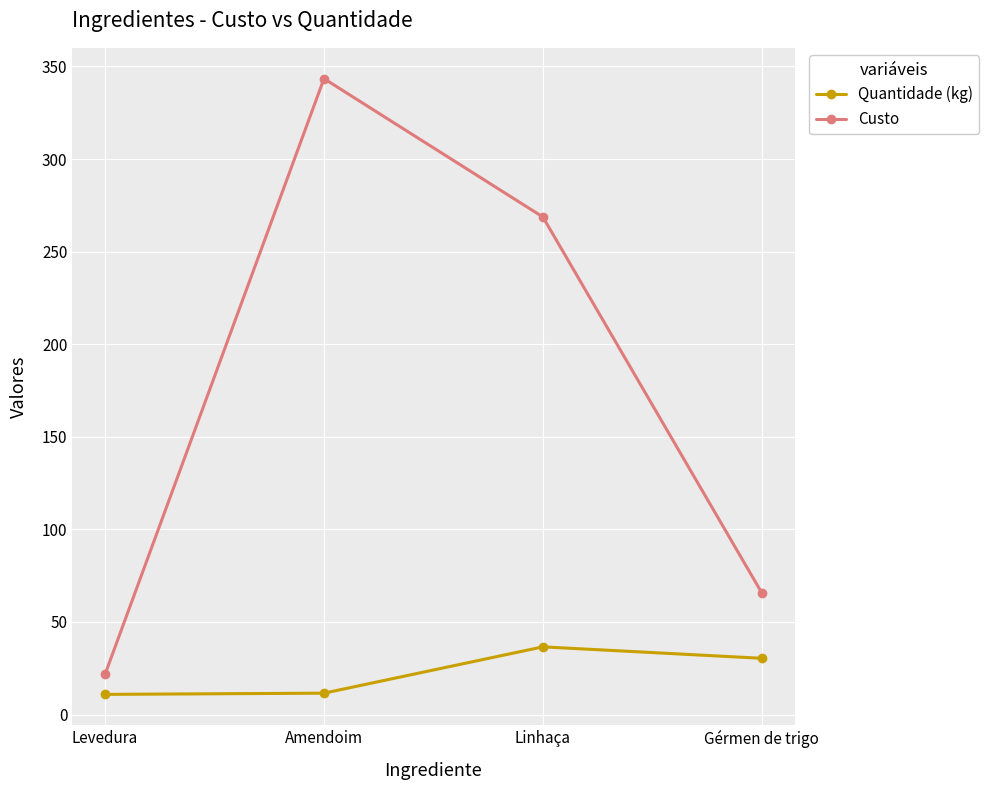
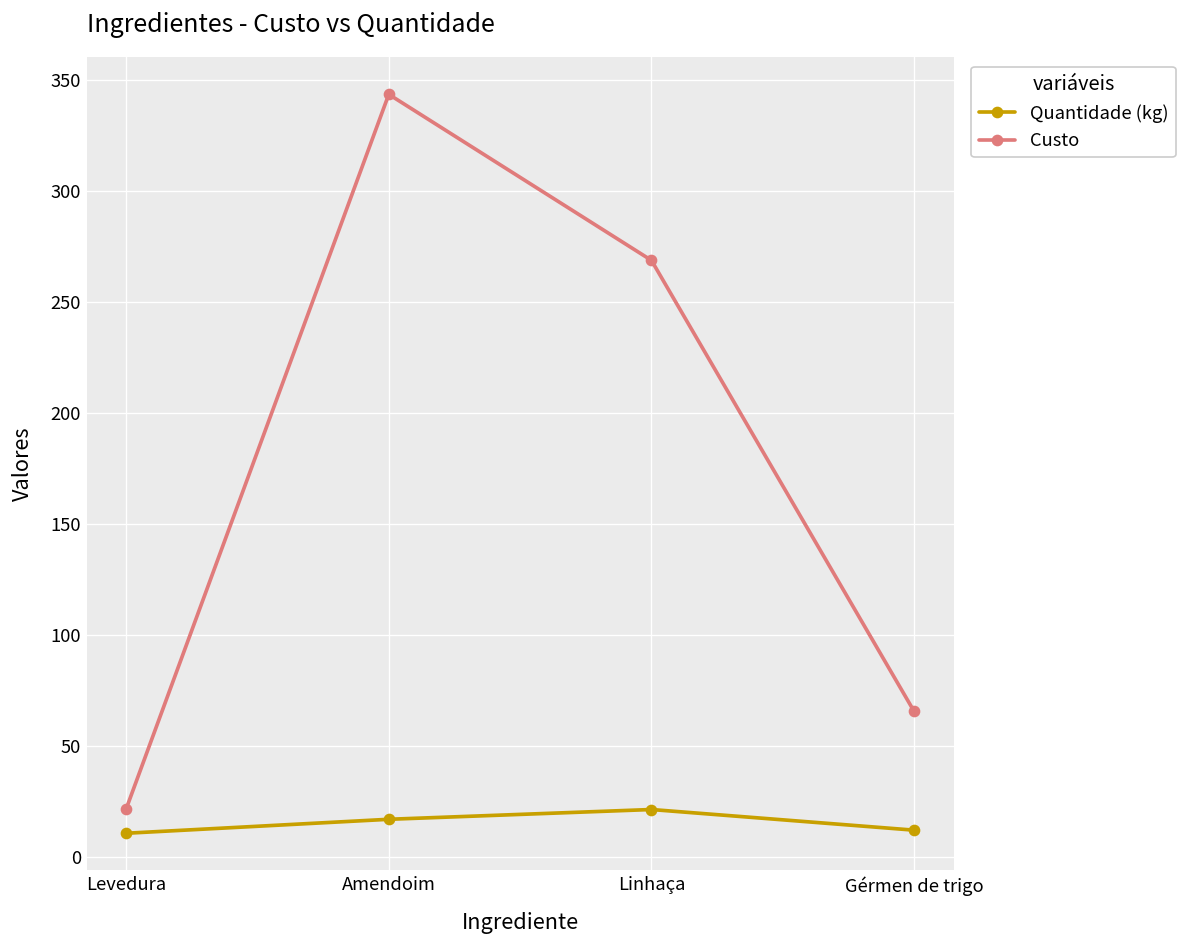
  {
    "Quantidade (kg)": {
      "Levedura": 11,
-     "Amendoim": 12,
-     "Linhaça": 37,
-     "Gérmen de trigo": 30
+     "Amendoim": 17,
+     "Linhaça": 22,
+     "Gérmen de trigo": 12
    },
    "Custo": {
      "Levedura": 22,
      "Amendoim": 343,
      "Linhaça": 269,
      "Gérmen de trigo": 66
    }
  }
